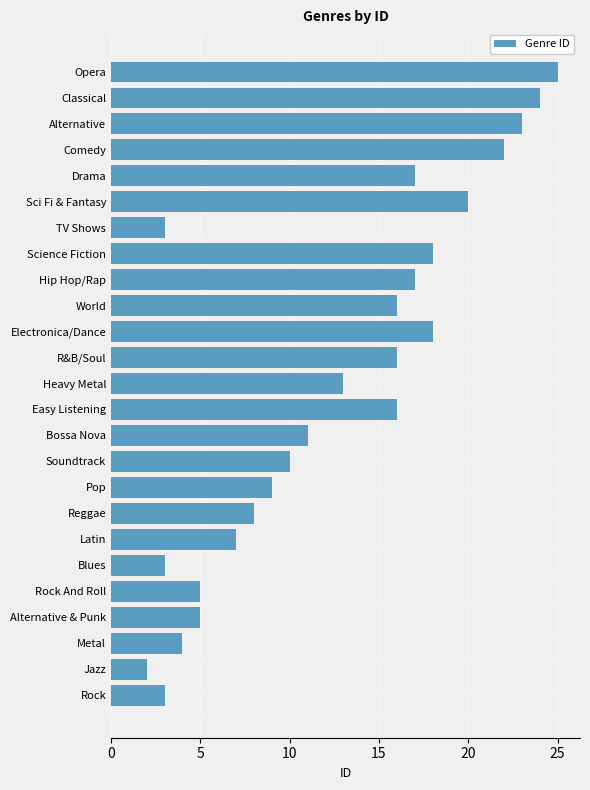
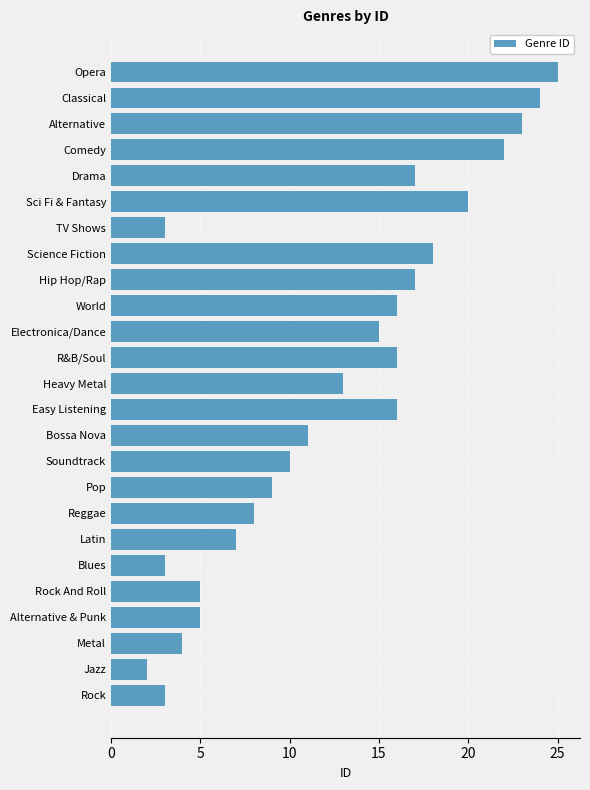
  {
    "Opera": 25,
    "Classical": 24,
    "Alternative": 23,
    "Comedy": 22,
    "Drama": 17,
    "Sci Fi & Fantasy": 20,
    "TV Shows": 3,
    "Science Fiction": 18,
    "Hip Hop/Rap": 17,
    "World": 16,
-   "Electronica/Dance": 18,
+   "Electronica/Dance": 15,
    "R&B/Soul": 16,
    "Heavy Metal": 13,
    "Easy Listening": 16,
    "Bossa Nova": 11,
    "Soundtrack": 10,
    "Pop": 9,
    "Reggae": 8,
    "Latin": 7,
    "Blues": 3,
    "Rock And Roll": 5,
    "Alternative & Punk": 5,
    "Metal": 4,
    "Jazz": 2,
    "Rock": 3
  }
